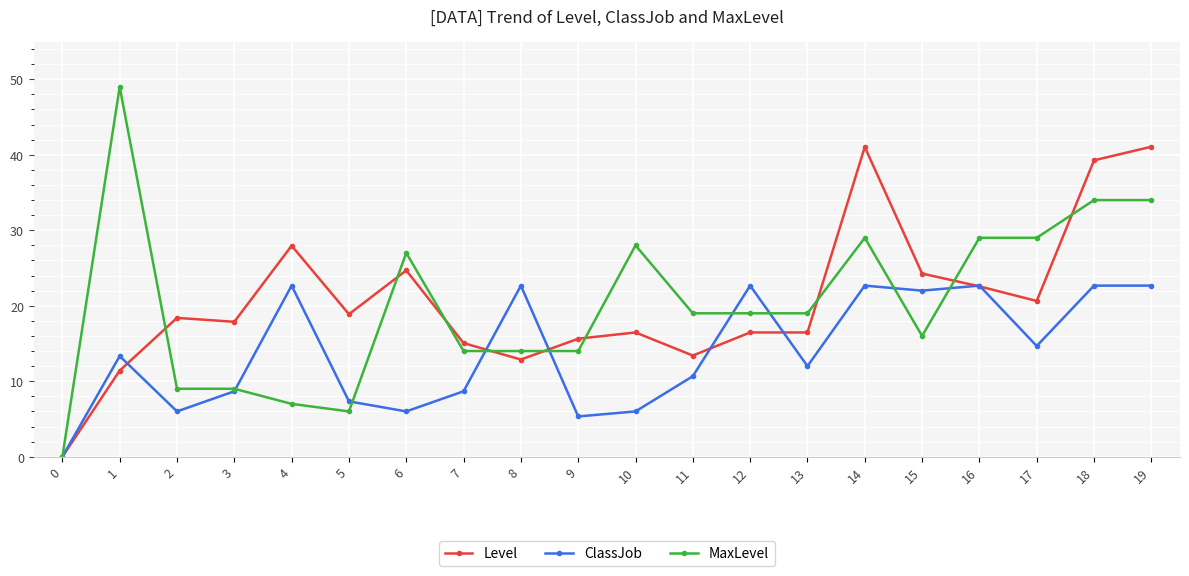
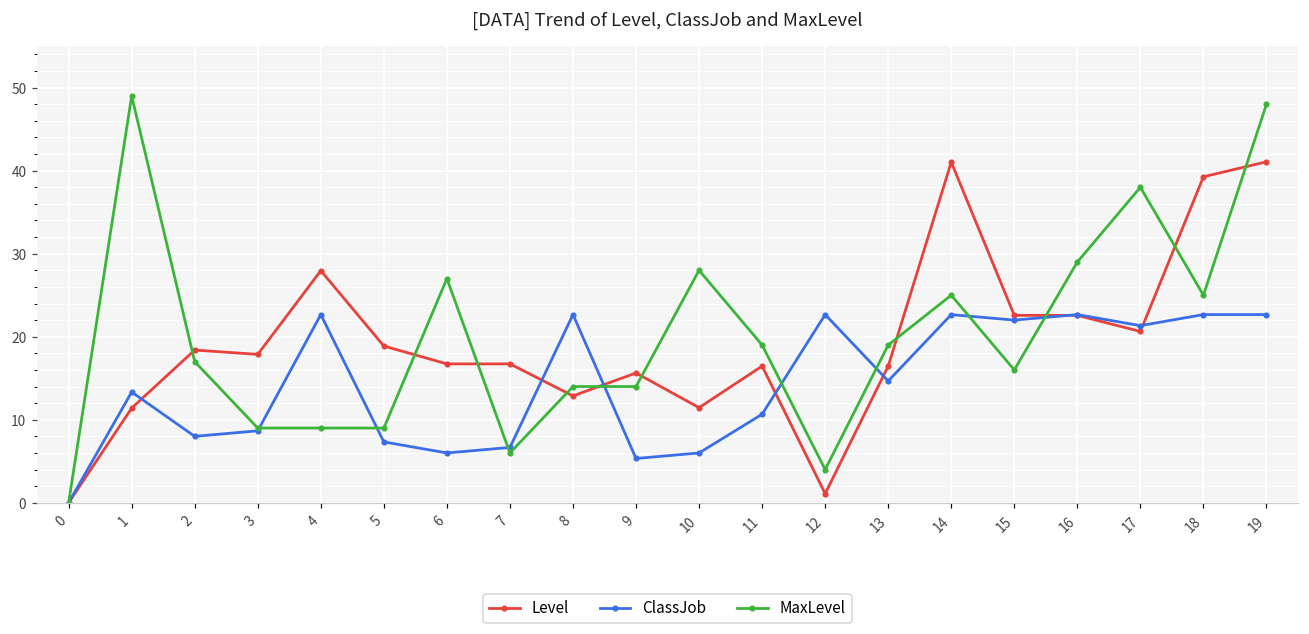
  {
    "Level": {
      "1": 11,
      "2": 18,
      "3": 18,
      "4": 28,
      "5": 19,
-     "6": 25,
-     "7": 15,
+     "6": 17,
+     "7": 17,
      "8": 13,
      "9": 16,
-     "10": 16,
-     "11": 13,
-     "12": 16,
+     "10": 11,
+     "11": 16,
+     "12": 1,
      "13": 16,
      "14": 41,
-     "15": 24,
+     "15": 23,
      "17": 21,
      "18": 39,
      "19": 41
    },
    "ClassJob": {
      "1": 13,
-     "2": 6,
+     "2": 8,
      "4": 23,
      "5": 7,
      "6": 6,
-     "7": 9,
+     "7": 7,
      "8": 23,
      "9": 5,
      "10": 6,
      "11": 11,
      "12": 23,
-     "13": 12,
+     "13": 15,
      "14": 23,
      "15": 22,
-     "17": 15,
+     "17": 21,
      "18": 23,
      "19": 23
    },
    "MaxLevel": {
      "1": 49,
-     "2": 9,
-     "4": 7,
-     "5": 6,
+     "2": 17,
+     "4": 9,
+     "5": 9,
      "6": 27,
-     "7": 14,
+     "7": 6,
      "8": 14,
      "9": 14,
      "10": 28,
      "11": 19,
-     "12": 19,
+     "12": 4,
      "13": 19,
-     "14": 29,
+     "14": 25,
      "15": 16,
      "16": 29,
-     "17": 29,
-     "18": 34,
-     "19": 34
+     "17": 38,
+     "18": 25,
+     "19": 48
    }
  }
